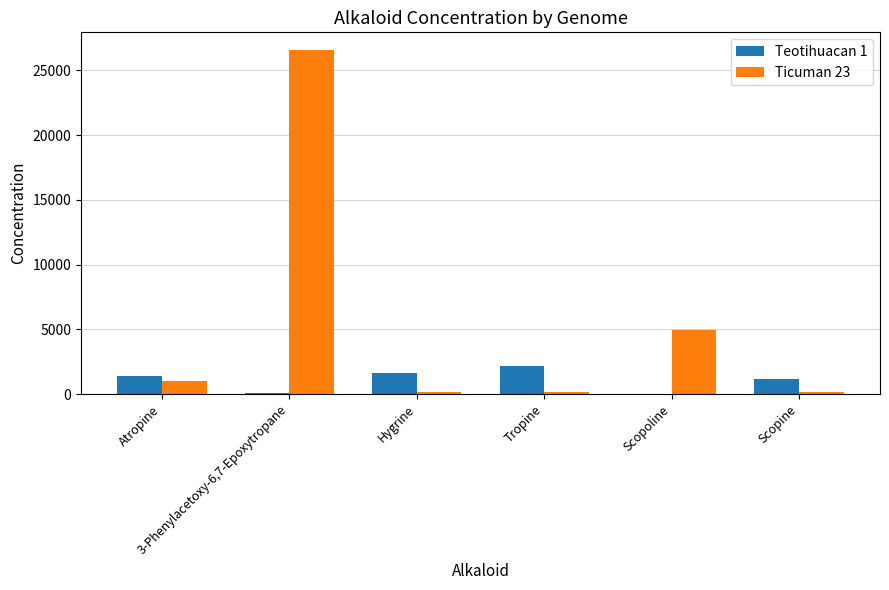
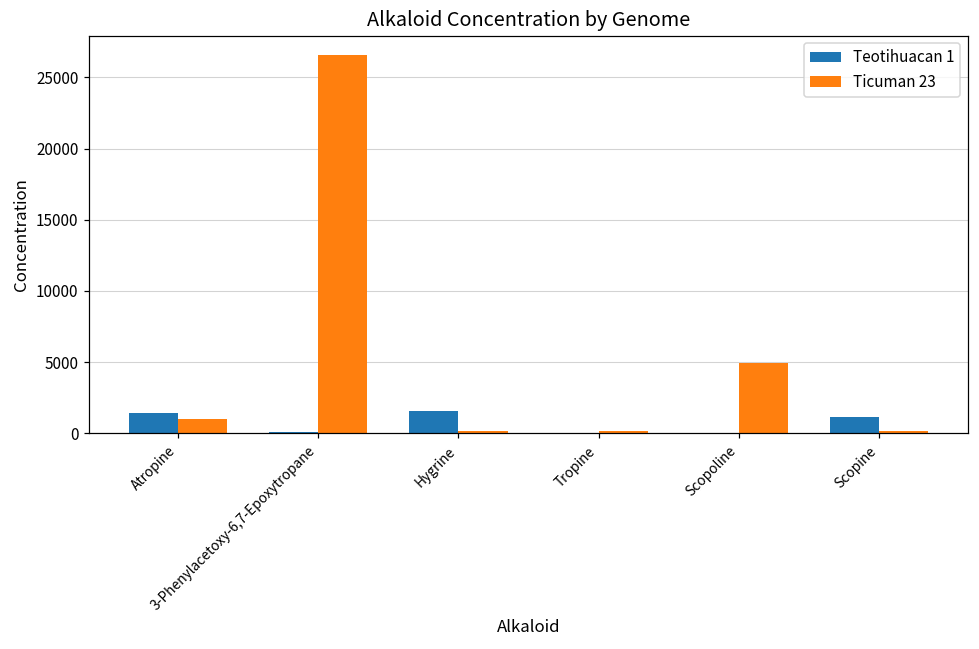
  {
    "Teotihuacan 1": {
      "Atropine": 1400,
      "Hygrine": 1600,
-     "Tropine": 2100,
+     "Tropine": 0,
      "Scopine": 1200
    },
    "Ticuman 23": {
      "Atropine": 1000,
      "3-Phenylacetoxy-6,7-Epoxytropane": 26600,
      "Scopoline": 5000
    }
  }
